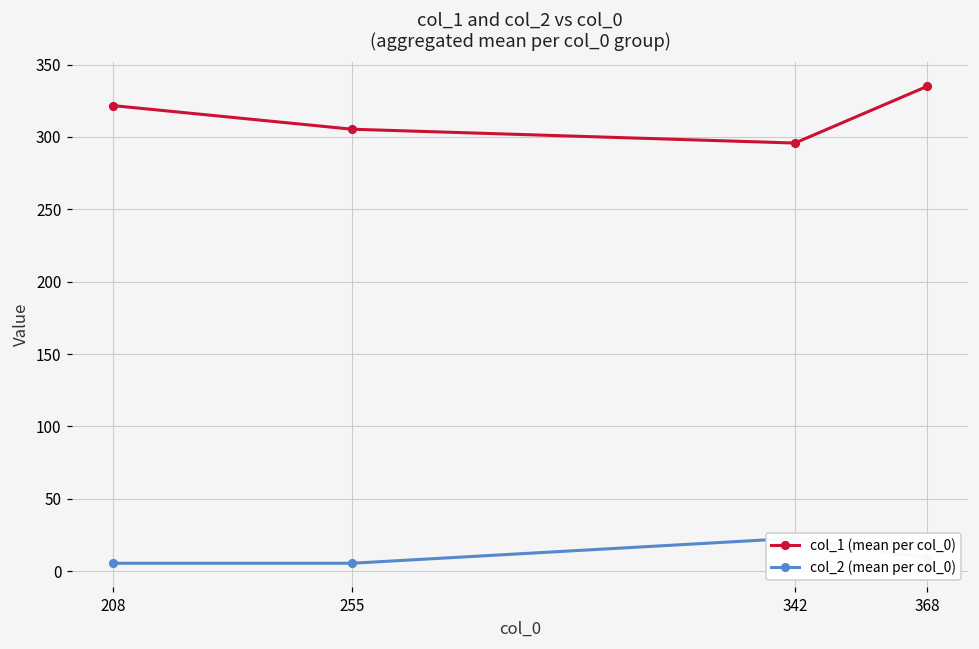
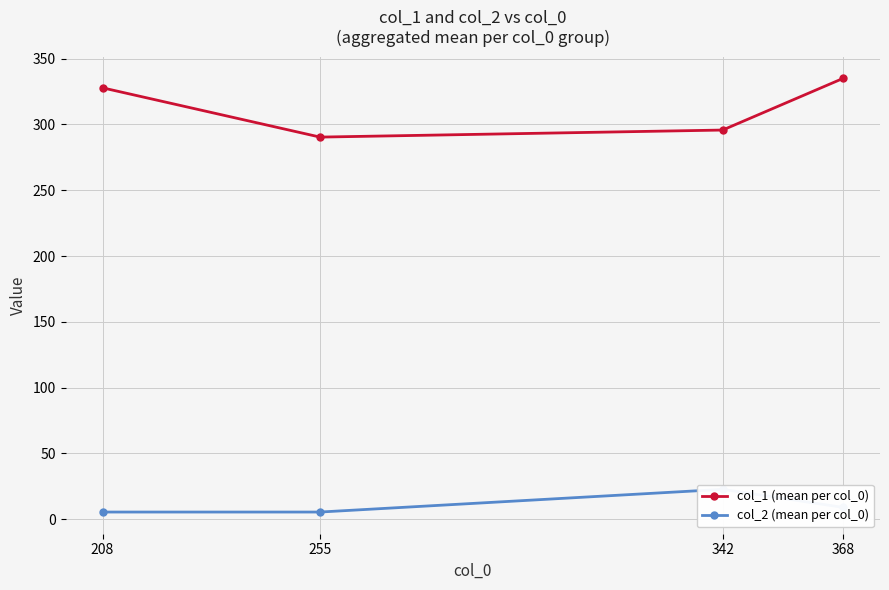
  {
    "col_1 (mean per col_0)": {
-     "208": 322,
-     "255": 305,
+     "208": 328,
+     "255": 290,
      "342": 296,
      "368": 335
    },
    "col_2 (mean per col_0)": {
      "208": 5,
      "255": 5
    }
  }
